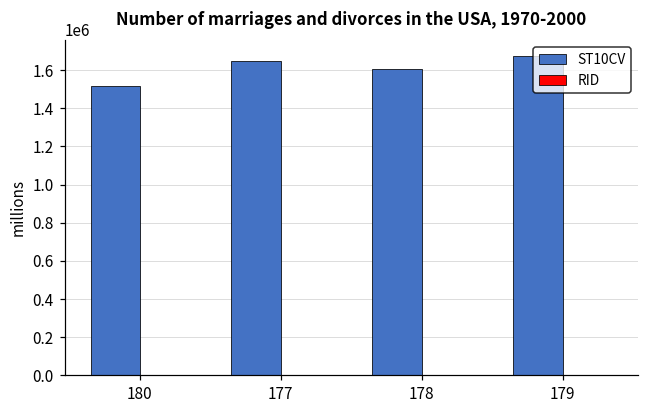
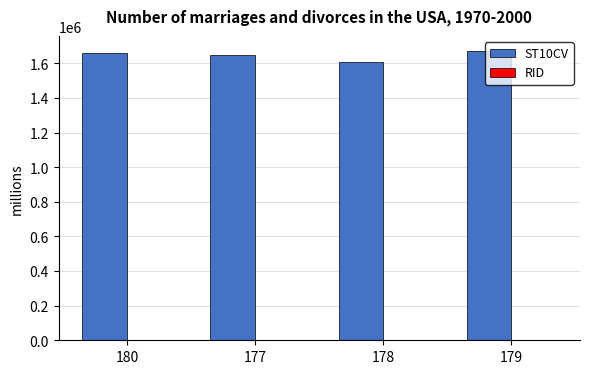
  {
    "ST10CV": {
-     "180": 1520000,
+     "180": 1660000,
      "177": 1650000,
      "178": 1610000
    }
  }
